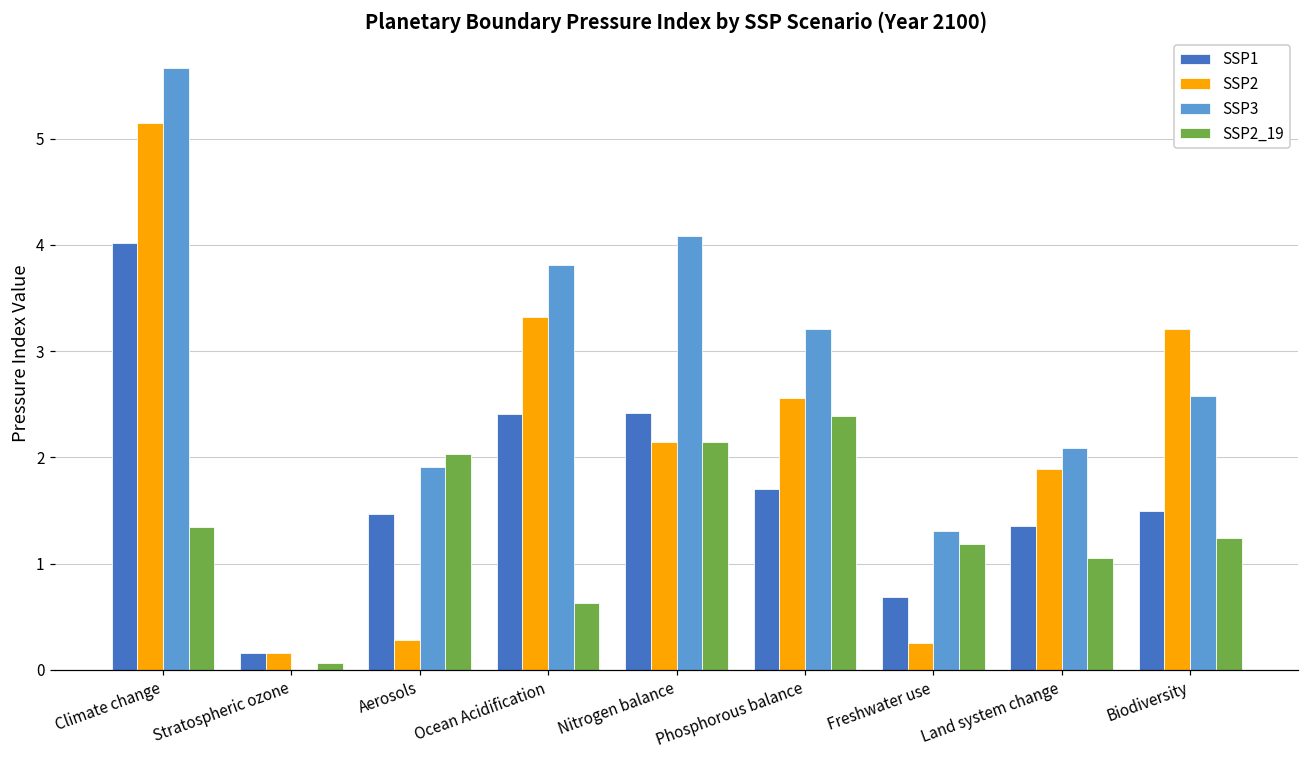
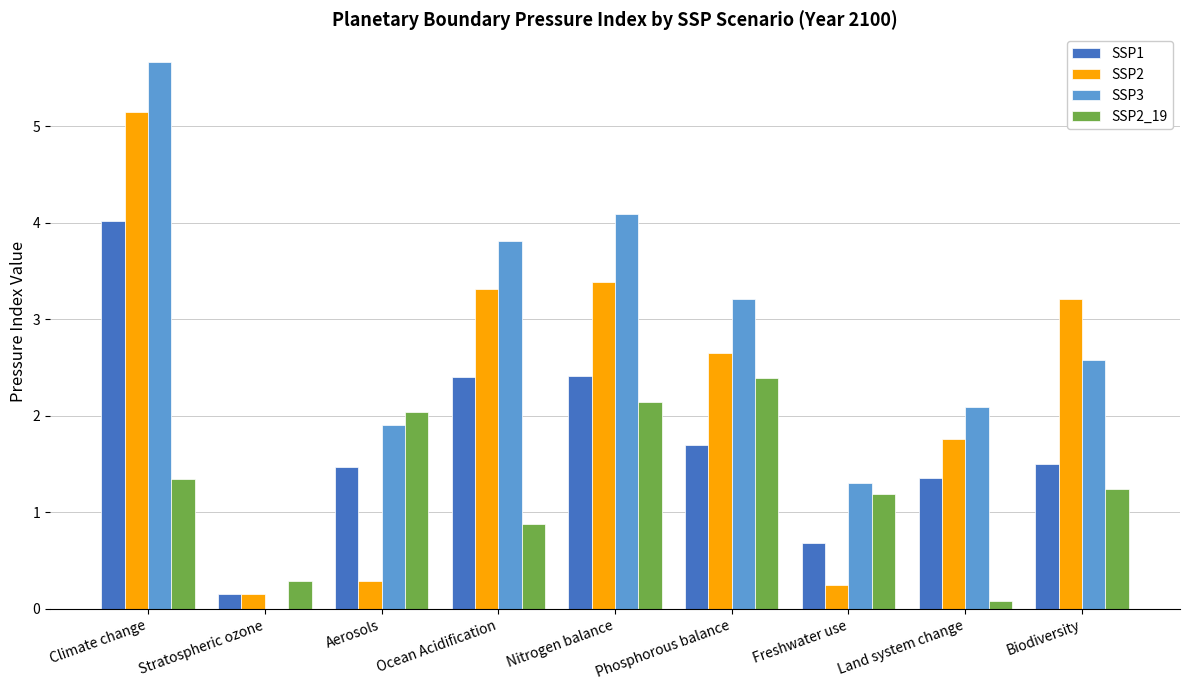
  {
    "SSP2": {
      "Climate change": 5.2,
      "Stratospheric ozone": 0.2,
      "Aerosols": 0.3,
      "Ocean Acidification": 3.3,
-     "Nitrogen balance": 2.1,
-     "Phosphorous balance": 2.6,
+     "Nitrogen balance": 3.4,
+     "Phosphorous balance": 2.7,
      "Freshwater use": 0.3,
-     "Land system change": 1.9,
+     "Land system change": 1.8,
      "Biodiversity": 3.2
    },
    "SSP2_19": {
      "Climate change": 1.3,
-     "Stratospheric ozone": 0.1,
+     "Stratospheric ozone": 0.3,
      "Aerosols": 2.0,
-     "Ocean Acidification": 0.6,
+     "Ocean Acidification": 0.9,
      "Nitrogen balance": 2.1,
      "Phosphorous balance": 2.4,
      "Freshwater use": 1.2,
-     "Land system change": 1.1,
+     "Land system change": 0.1,
      "Biodiversity": 1.2
    }
  }
